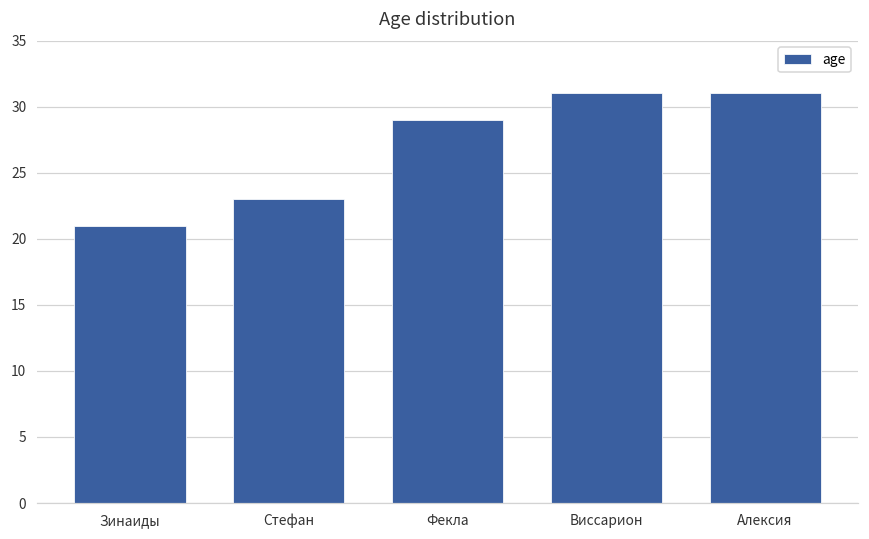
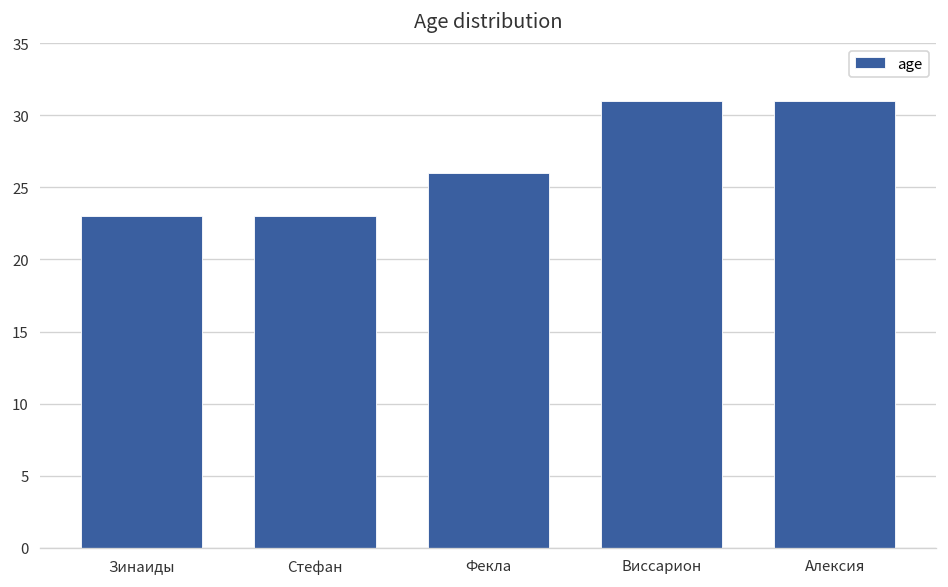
  {
-   "Зинаиды": 21,
+   "Зинаиды": 23,
    "Стефан": 23,
-   "Фекла": 29,
+   "Фекла": 26,
    "Виссарион": 31,
    "Алексия": 31
  }
